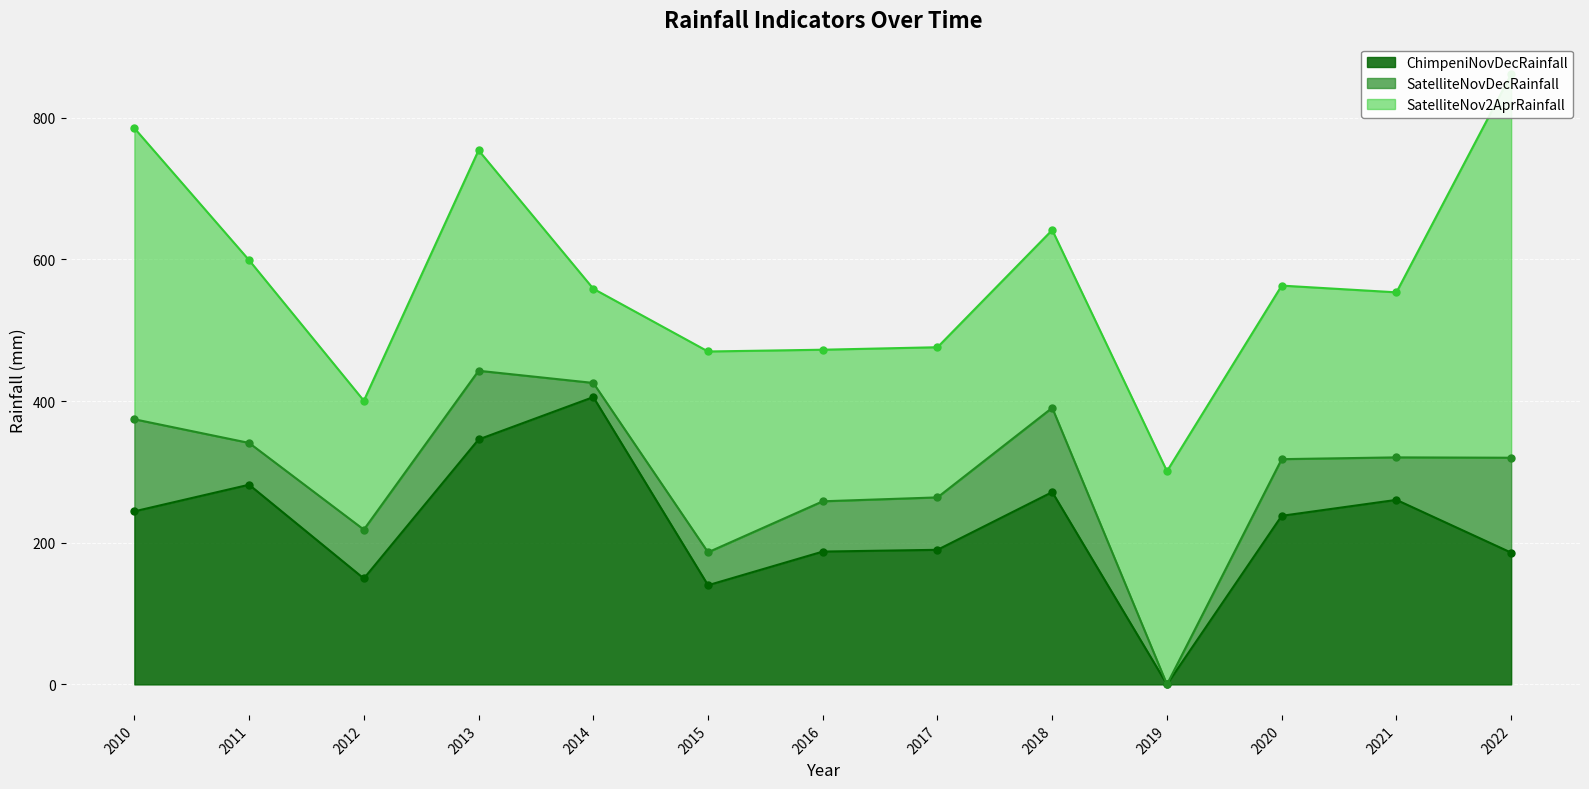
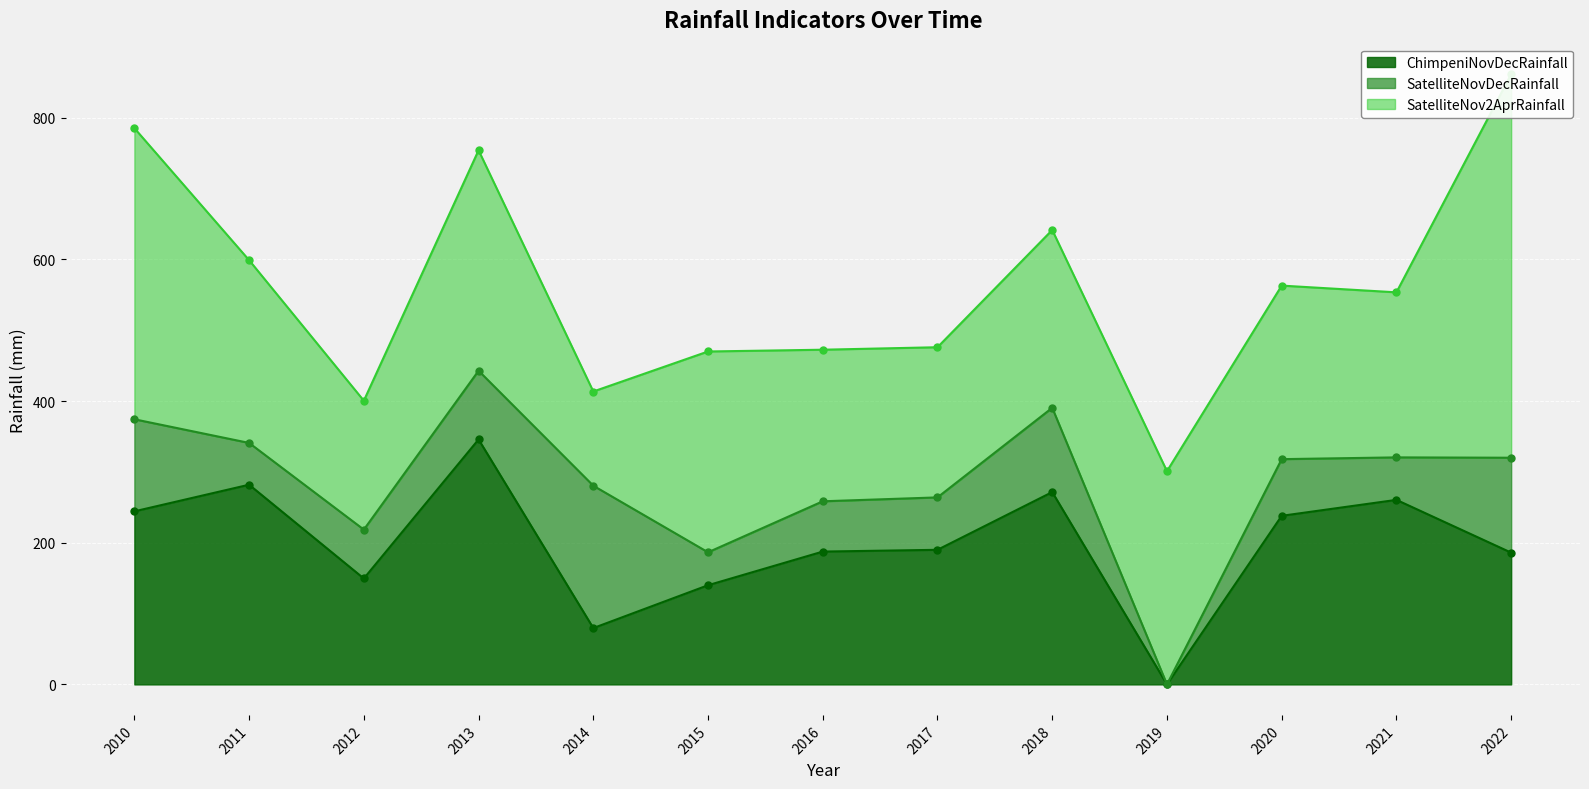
  {
    "ChimpeniNovDecRainfall": {
      "2010": 240,
      "2011": 280,
      "2012": 150,
      "2013": 350,
-     "2014": 410,
+     "2014": 80,
      "2015": 140,
      "2016": 190,
      "2017": 190,
      "2018": 270,
      "2020": 240,
      "2021": 260,
      "2022": 190
    },
    "SatelliteNovDecRainfall": {
      "2010": 130,
      "2011": 60,
      "2012": 70,
      "2013": 100,
-     "2014": 20,
+     "2014": 200,
      "2015": 50,
      "2016": 70,
      "2017": 70,
      "2018": 120,
      "2020": 80,
      "2021": 60,
      "2022": 130
    },
    "SatelliteNov2AprRainfall": {
      "2010": 410,
      "2011": 260,
      "2012": 180,
      "2013": 310,
      "2014": 130,
      "2015": 280,
      "2016": 210,
      "2017": 210,
      "2018": 250,
      "2019": 300,
      "2020": 250,
      "2021": 230
    }
  }
